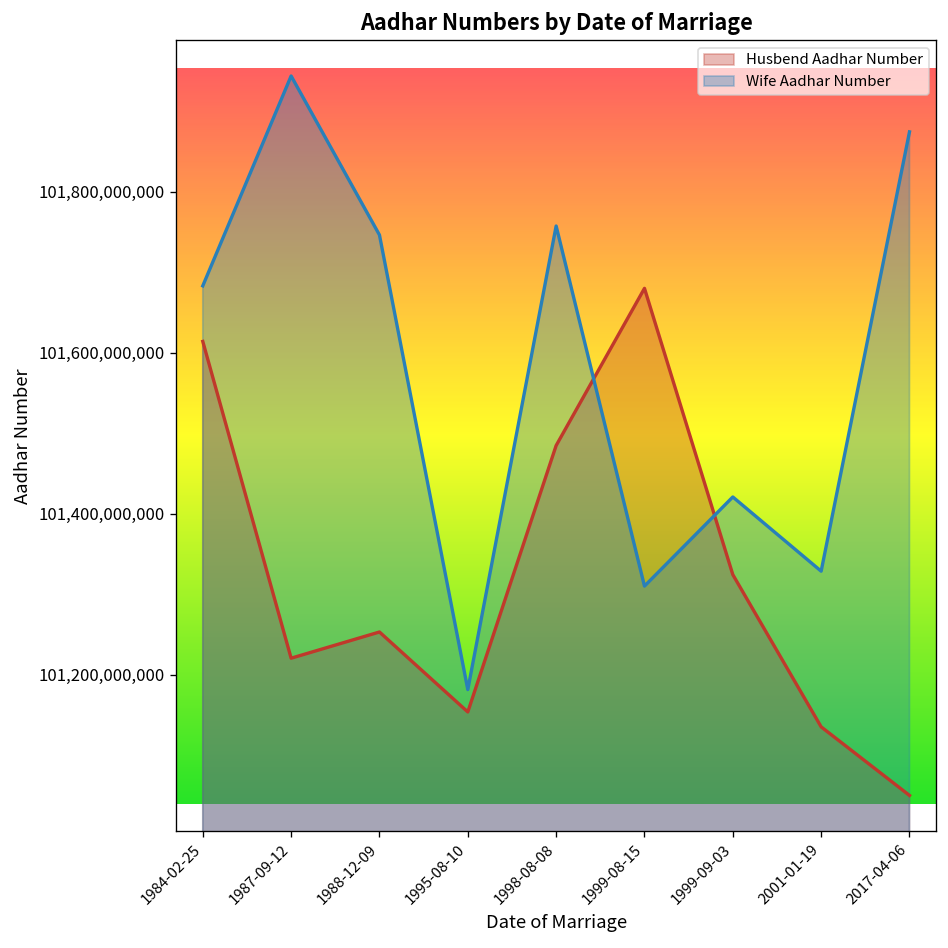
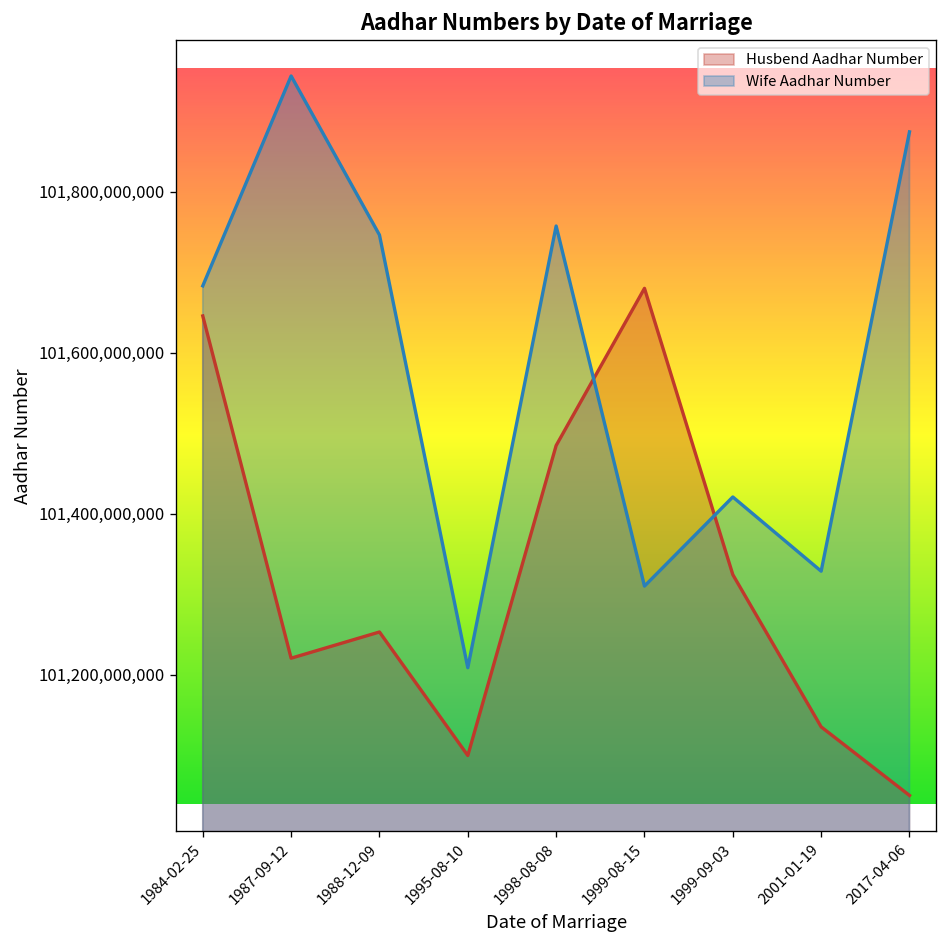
  {
    "Husbend Aadhar Number": {
-     "1984-02-25": "101,610,000,000",
+     "1984-02-25": "101,650,000,000",
      "1987-09-12": "101,220,000,000",
      "1988-12-09": "101,250,000,000",
-     "1995-08-10": "101,150,000,000",
+     "1995-08-10": "101,100,000,000",
      "1998-08-08": "101,480,000,000",
      "1999-08-15": "101,680,000,000",
      "1999-09-03": "101,320,000,000",
      "2001-01-19": "101,140,000,000",
      "2017-04-06": "101,050,000,000"
    },
    "Wife Aadhar Number": {
      "1984-02-25": "101,680,000,000",
      "1987-09-12": "101,940,000,000",
      "1988-12-09": "101,750,000,000",
-     "1995-08-10": "101,180,000,000",
+     "1995-08-10": "101,210,000,000",
      "1998-08-08": "101,760,000,000",
      "1999-08-15": "101,310,000,000",
      "1999-09-03": "101,420,000,000",
      "2001-01-19": "101,330,000,000",
      "2017-04-06": "101,870,000,000"
    }
  }
